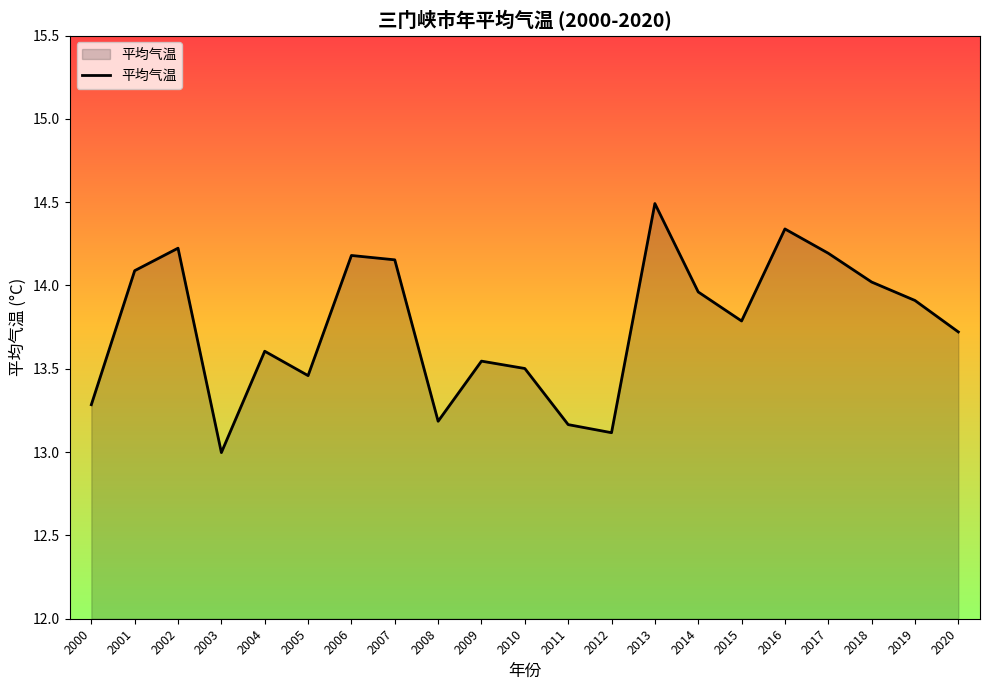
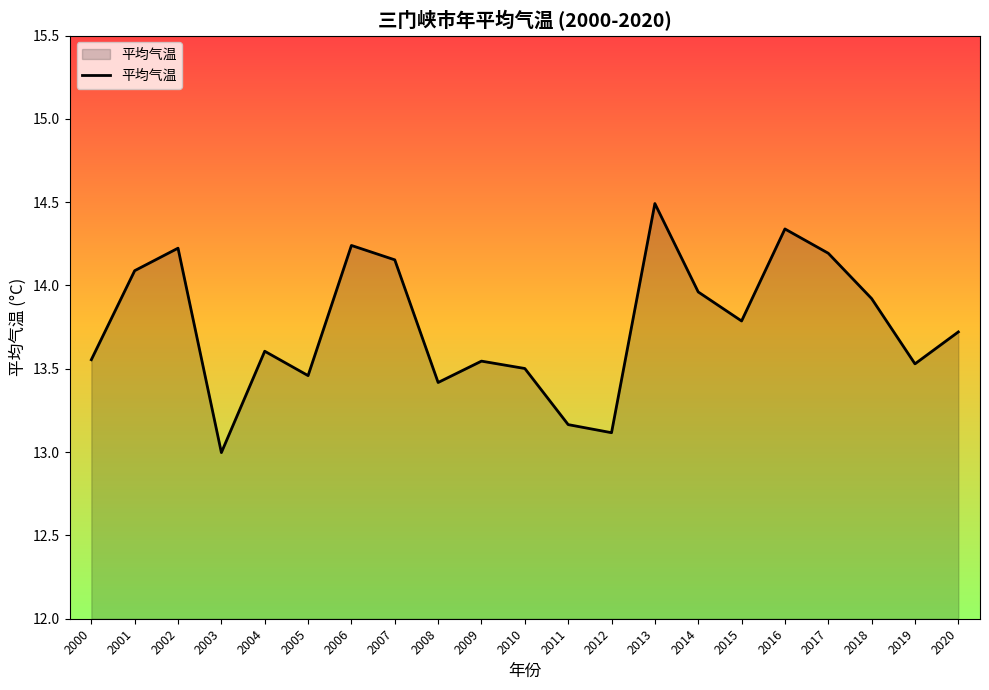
  {
-   "2000": 13.28,
+   "2000": 13.55,
    "2001": 14.09,
    "2002": 14.22,
    "2003": 13.00,
    "2004": 13.61,
    "2005": 13.46,
-   "2006": 14.18,
+   "2006": 14.24,
    "2007": 14.15,
-   "2008": 13.19,
+   "2008": 13.42,
    "2009": 13.55,
    "2010": 13.50,
    "2011": 13.16,
    "2012": 13.12,
    "2013": 14.49,
    "2014": 13.96,
    "2015": 13.79,
    "2016": 14.34,
    "2017": 14.19,
-   "2018": 14.02,
-   "2019": 13.91,
+   "2018": 13.92,
+   "2019": 13.53,
    "2020": 13.72
  }
